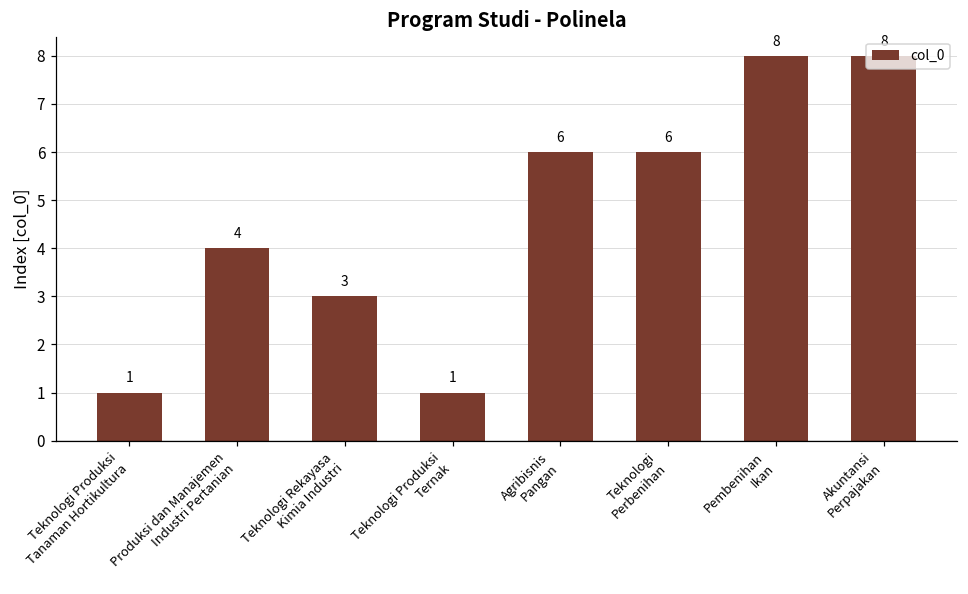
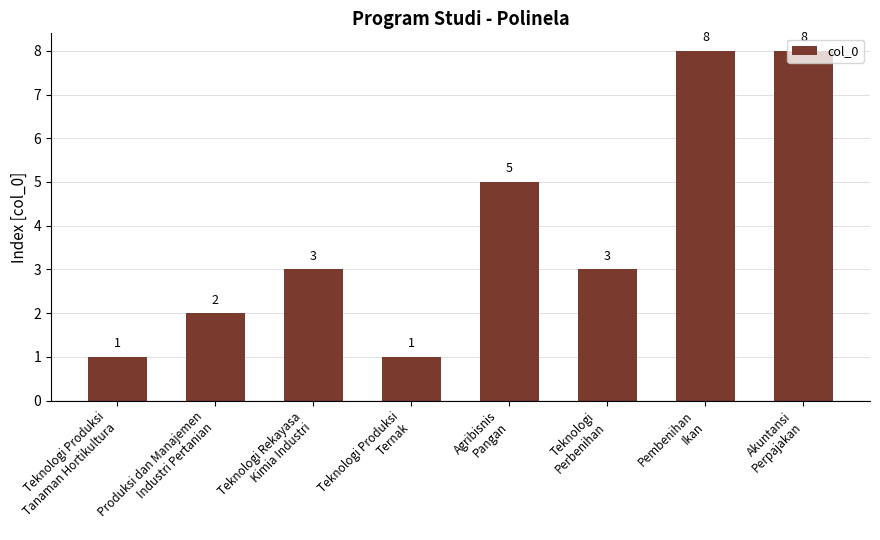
  {
    "Teknologi Produksi Tanaman Hortikultura": 1,
-   "Produksi dan Manajemen Industri Pertanian": 4,
+   "Produksi dan Manajemen Industri Pertanian": 2,
    "Teknologi Rekayasa Kimia Industri": 3,
    "Teknologi Produksi Ternak": 1,
-   "Agribisnis Pangan": 6,
-   "Teknologi Perbenihan": 6,
+   "Agribisnis Pangan": 5,
+   "Teknologi Perbenihan": 3,
    "Pembenihan Ikan": 8
  }
